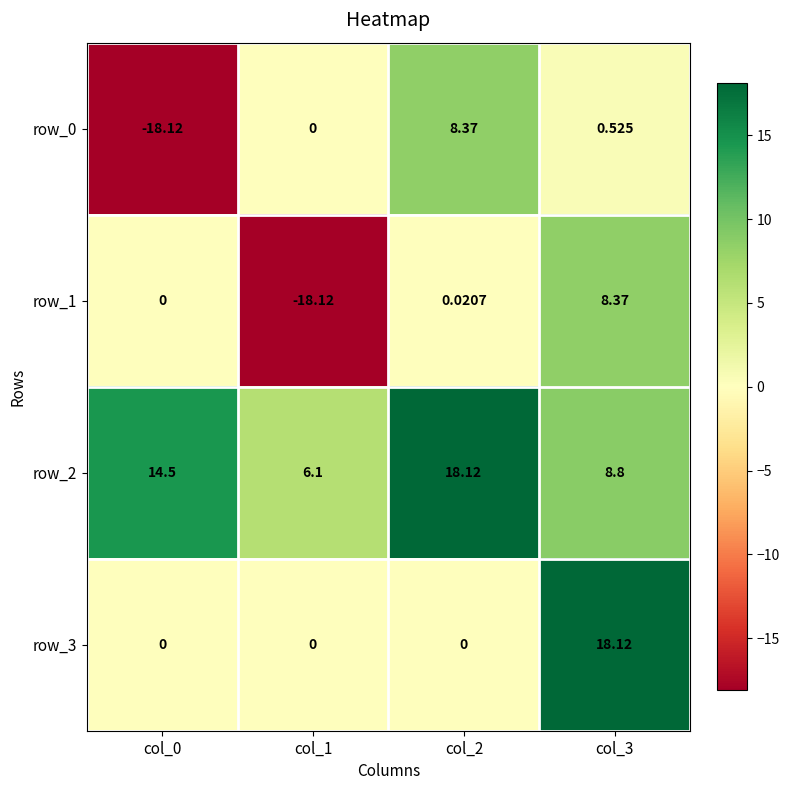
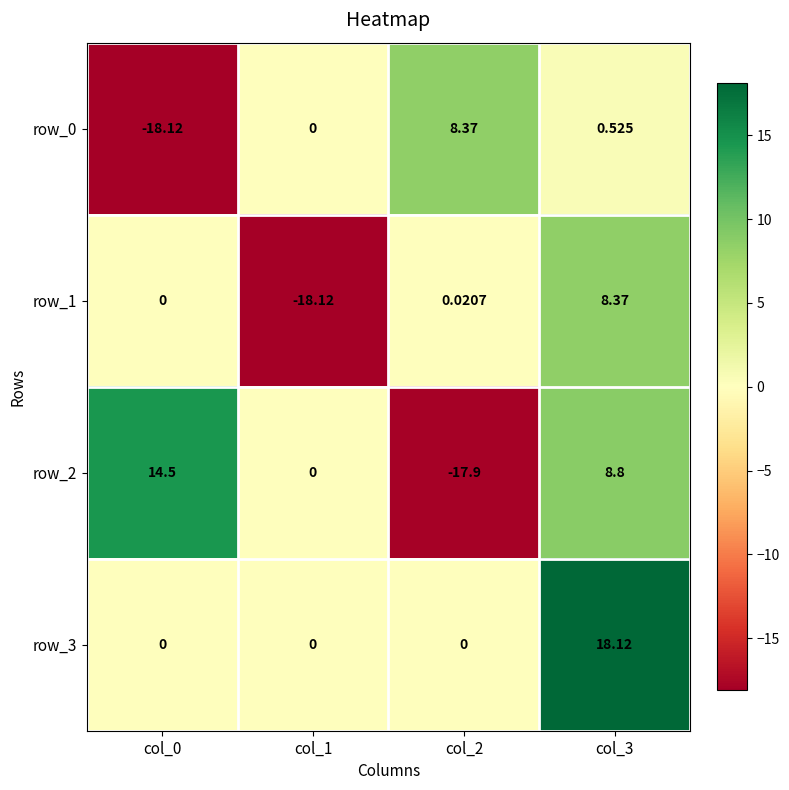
  {
    "row_0": {
      "col_0": -18.12,
      "col_1": 0,
      "col_2": 8.37,
      "col_3": 0.525
    },
    "row_1": {
      "col_0": 0,
      "col_1": -18.12,
      "col_2": 0.0207,
      "col_3": 8.37
    },
    "row_2": {
      "col_0": 14.5,
-     "col_1": 6.1,
-     "col_2": 18.12,
+     "col_1": 0,
+     "col_2": -17.9,
      "col_3": 8.8
    },
    "row_3": {
      "col_0": 0,
      "col_1": 0,
      "col_2": 0,
      "col_3": 18.12
    }
  }
